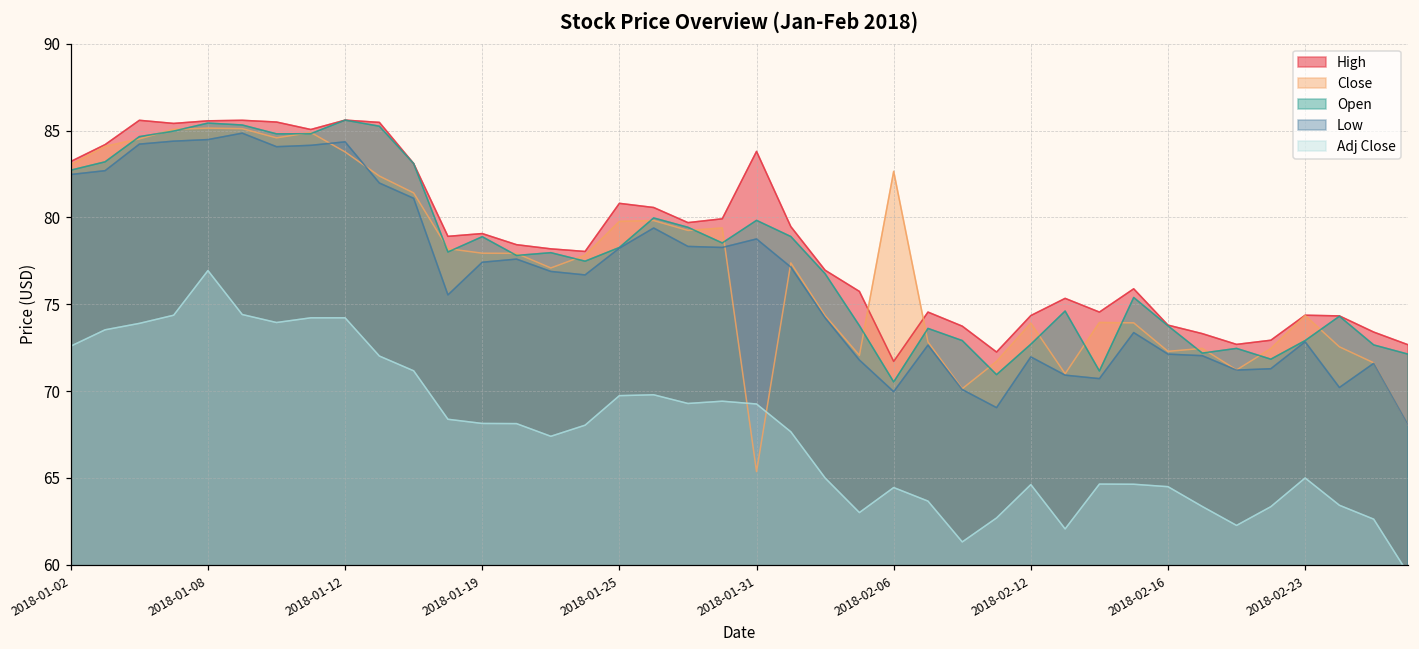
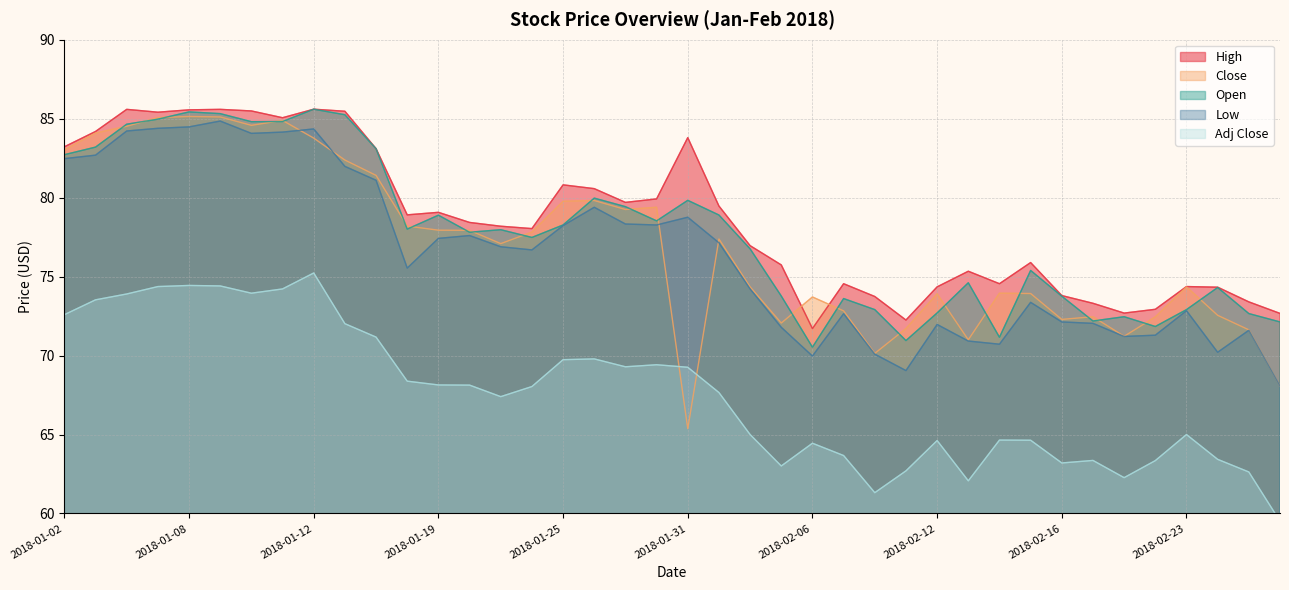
  {
    "High": {
      "2018-01-02": 83.2,
      "2018-01-19": 79.1,
      "2018-01-25": 80.8,
      "2018-01-31": 83.8,
      "2018-02-06": 71.7,
      "2018-02-12": 74.4
    },
    "Close": {
      "2018-01-02": 83.0,
      "2018-01-08": 85.1,
      "2018-01-12": 83.8,
      "2018-01-19": 77.9,
      "2018-01-25": 79.8,
      "2018-01-31": 65.4,
-     "2018-02-06": 82.7,
+     "2018-02-06": 73.7,
      "2018-02-12": 73.9
    },
    "Adj Close": {
      "2018-01-02": 72.6,
-     "2018-01-08": 76.9,
-     "2018-01-12": 74.2,
+     "2018-01-08": 74.4,
+     "2018-01-12": 75.2,
      "2018-01-19": 68.1,
      "2018-01-25": 69.7,
      "2018-01-31": 69.3,
      "2018-02-06": 64.5,
      "2018-02-12": 64.6,
-     "2018-02-16": 64.5,
+     "2018-02-16": 63.2,
      "2018-02-23": 65.0
    }
  }
